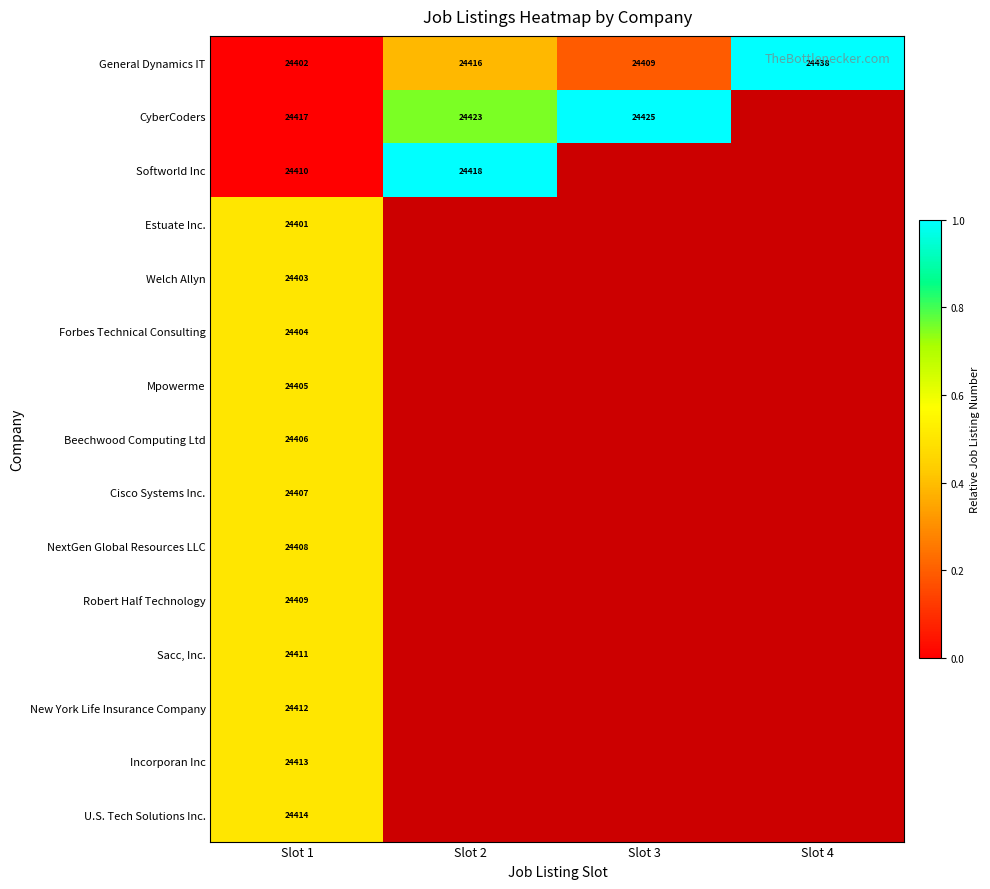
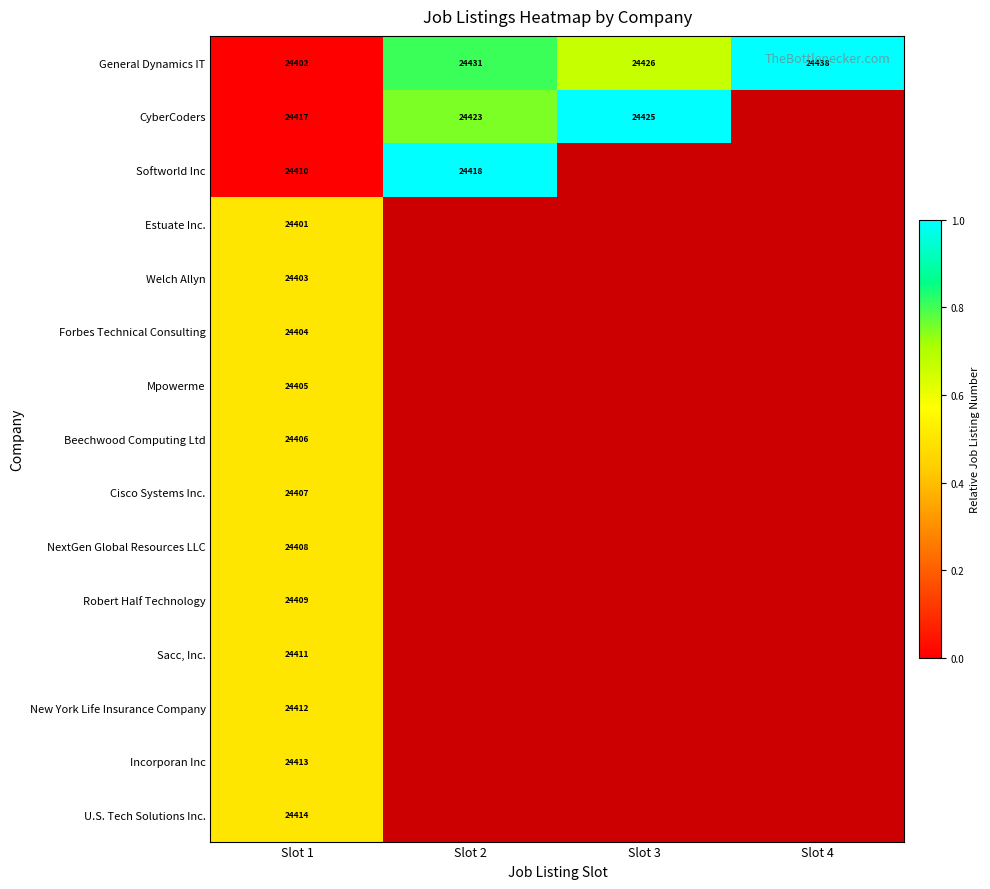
  {
    "General Dynamics IT": {
      "Slot 1": 24402,
-     "Slot 2": 24416,
-     "Slot 3": 24409
+     "Slot 2": 24431,
+     "Slot 3": 24426
    },
    "CyberCoders": {
      "Slot 1": 24417,
      "Slot 2": 24423,
      "Slot 3": 24425
    },
    "Softworld Inc": {
      "Slot 1": 24410,
      "Slot 2": 24418
    },
    "Estuate Inc.": {
      "Slot 1": 24401
    },
    "Welch Allyn": {
      "Slot 1": 24403
    },
    "Forbes Technical Consulting": {
      "Slot 1": 24404
    },
    "Mpowerme": {
      "Slot 1": 24405
    },
    "Beechwood Computing Ltd": {
      "Slot 1": 24406
    },
    "Cisco Systems Inc.": {
      "Slot 1": 24407
    },
    "NextGen Global Resources LLC": {
      "Slot 1": 24408
    },
    "Robert Half Technology": {
      "Slot 1": 24409
    },
    "Sacc, Inc.": {
      "Slot 1": 24411
    },
    "New York Life Insurance Company": {
      "Slot 1": 24412
    },
    "Incorporan Inc": {
      "Slot 1": 24413
    },
    "U.S. Tech Solutions Inc.": {
      "Slot 1": 24414
    }
  }
